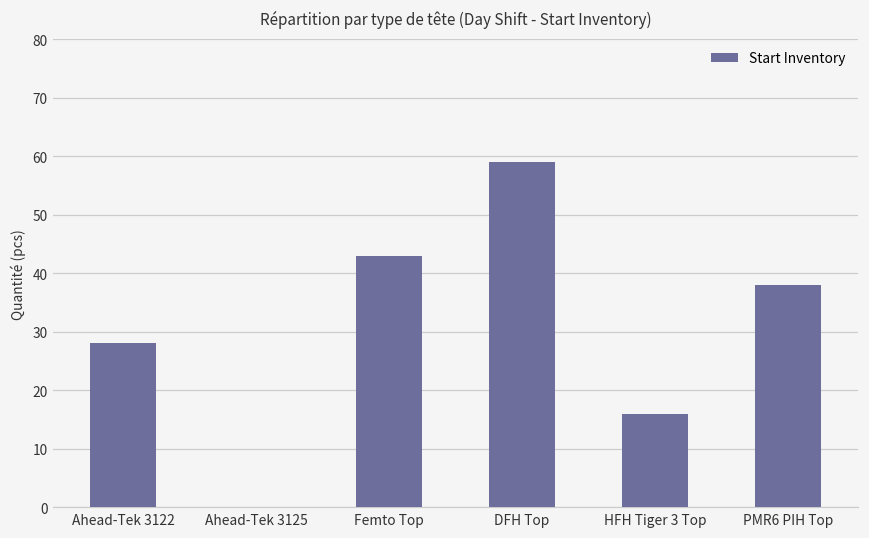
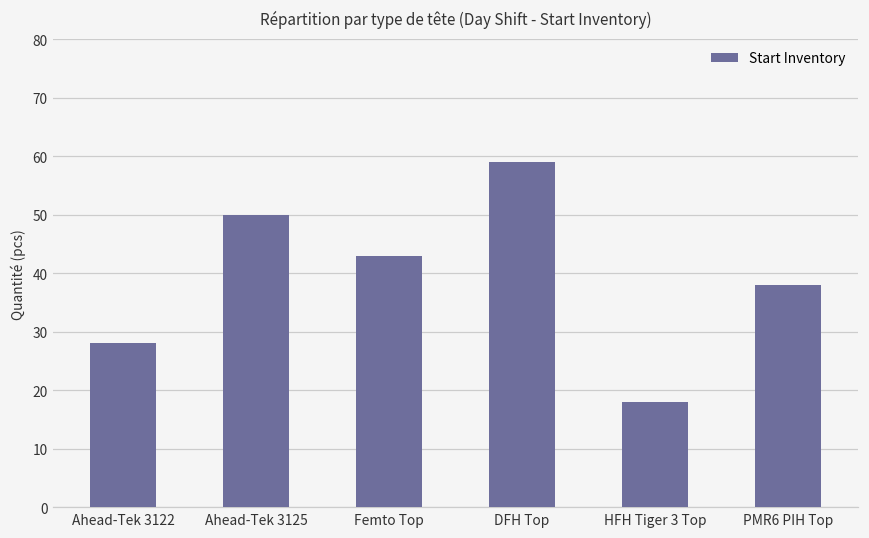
  {
    "Ahead-Tek 3122": 28,
-   "Ahead-Tek 3125": 0,
+   "Ahead-Tek 3125": 50,
    "Femto Top": 43,
    "DFH Top": 59,
-   "HFH Tiger 3 Top": 16,
+   "HFH Tiger 3 Top": 18,
    "PMR6 PIH Top": 38
  }
